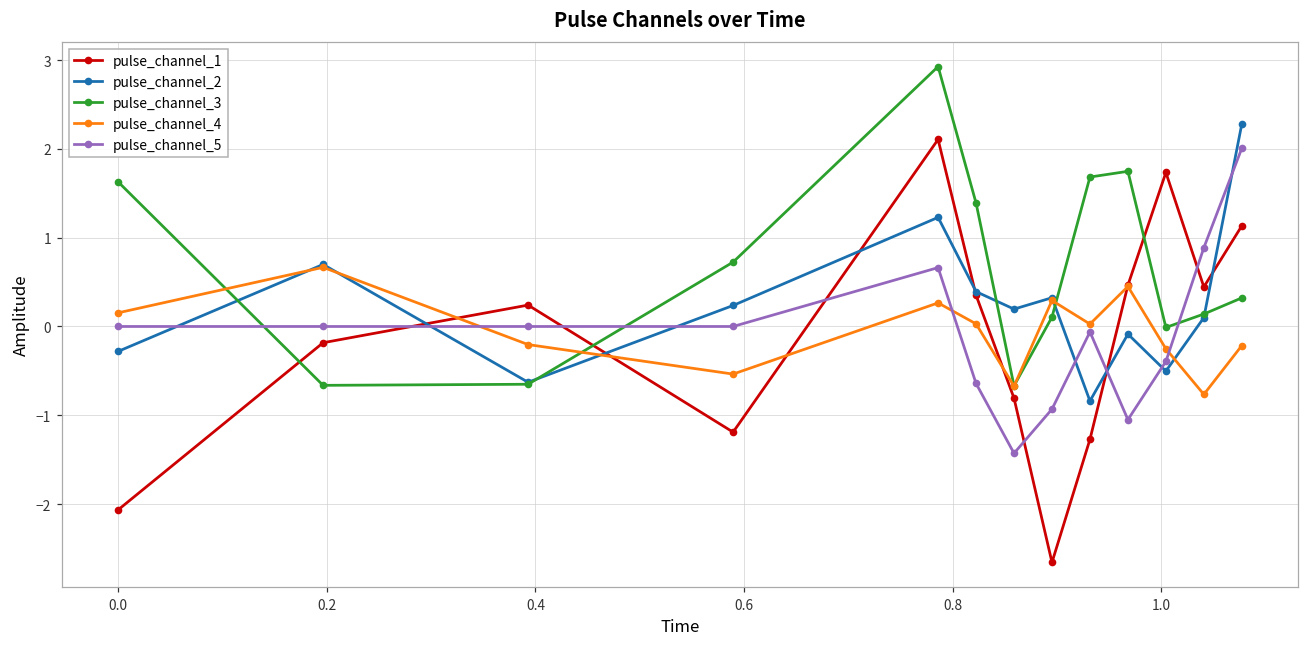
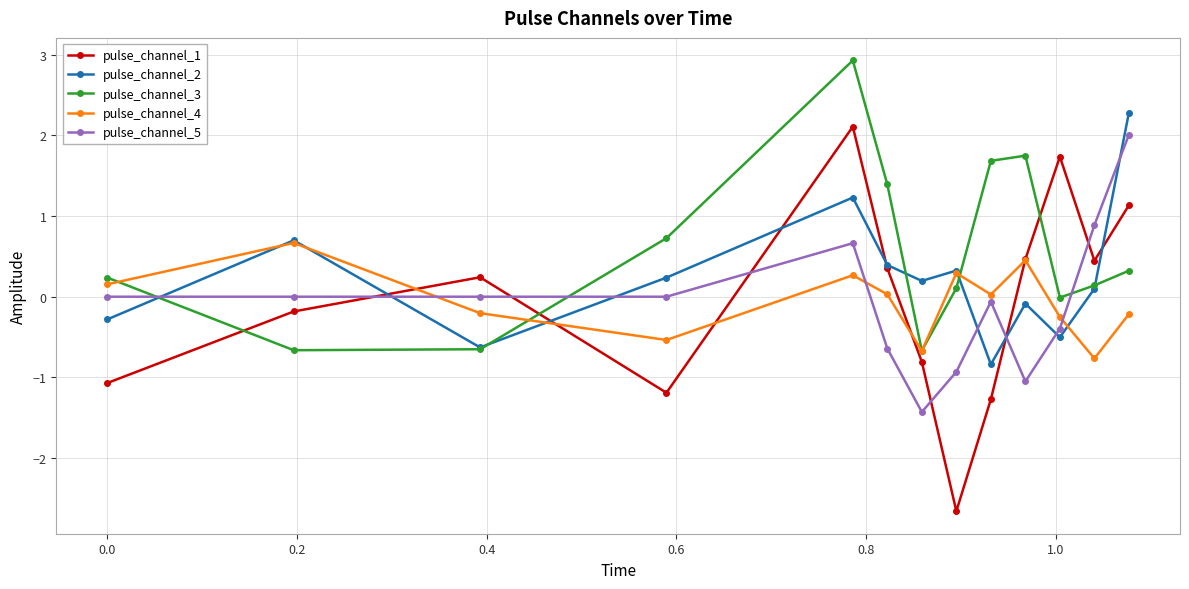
  {
    "pulse_channel_1": {
-     "0.0": -2.1
+     "0.0": -1.1
    },
    "pulse_channel_2": {
      "0.0": -0.3
    },
    "pulse_channel_3": {
-     "0.0": 1.6
+     "0.0": 0.2
    },
    "pulse_channel_4": {
      "0.0": 0.2
    },
    "pulse_channel_5": {
      "0.0": 0.0
    }
  }
